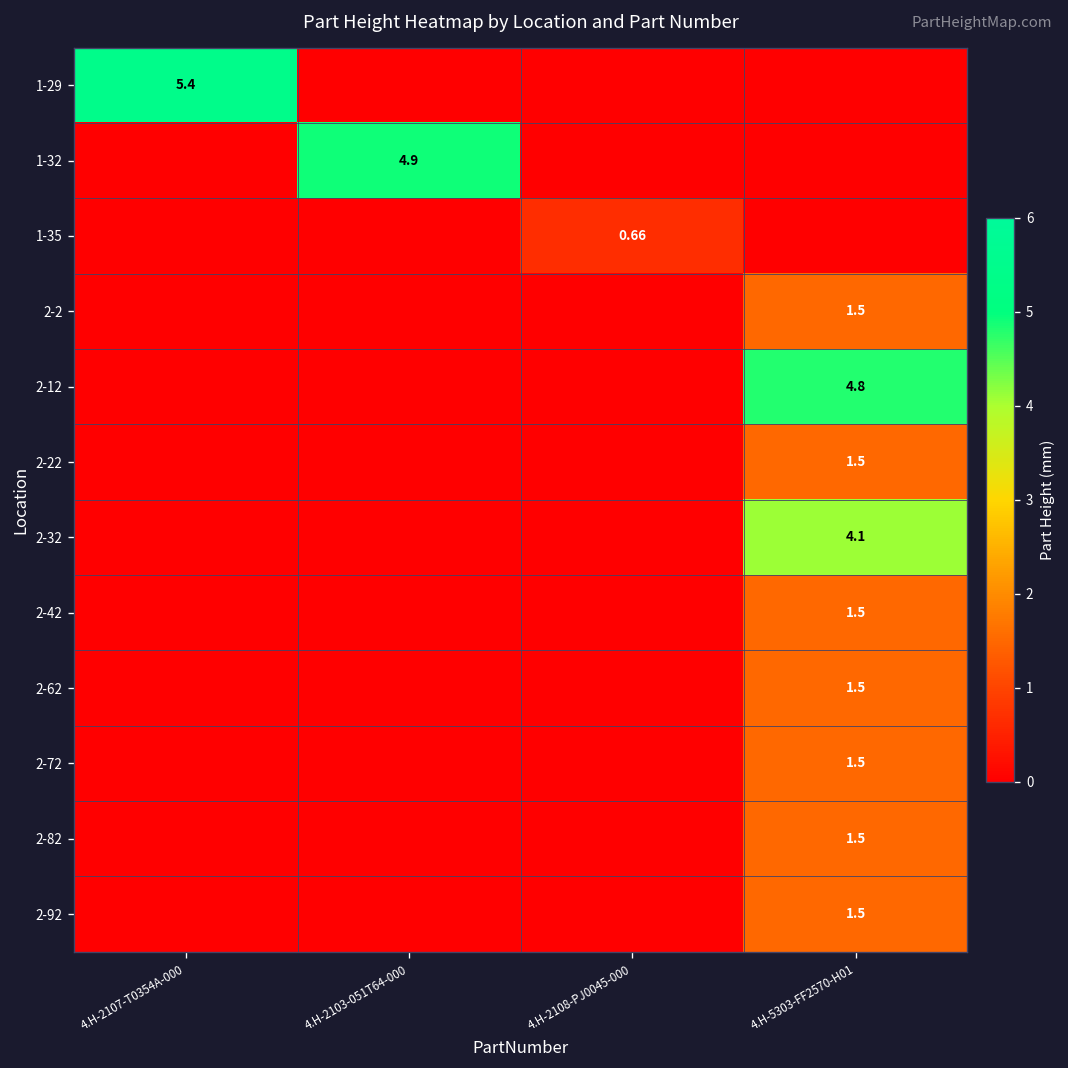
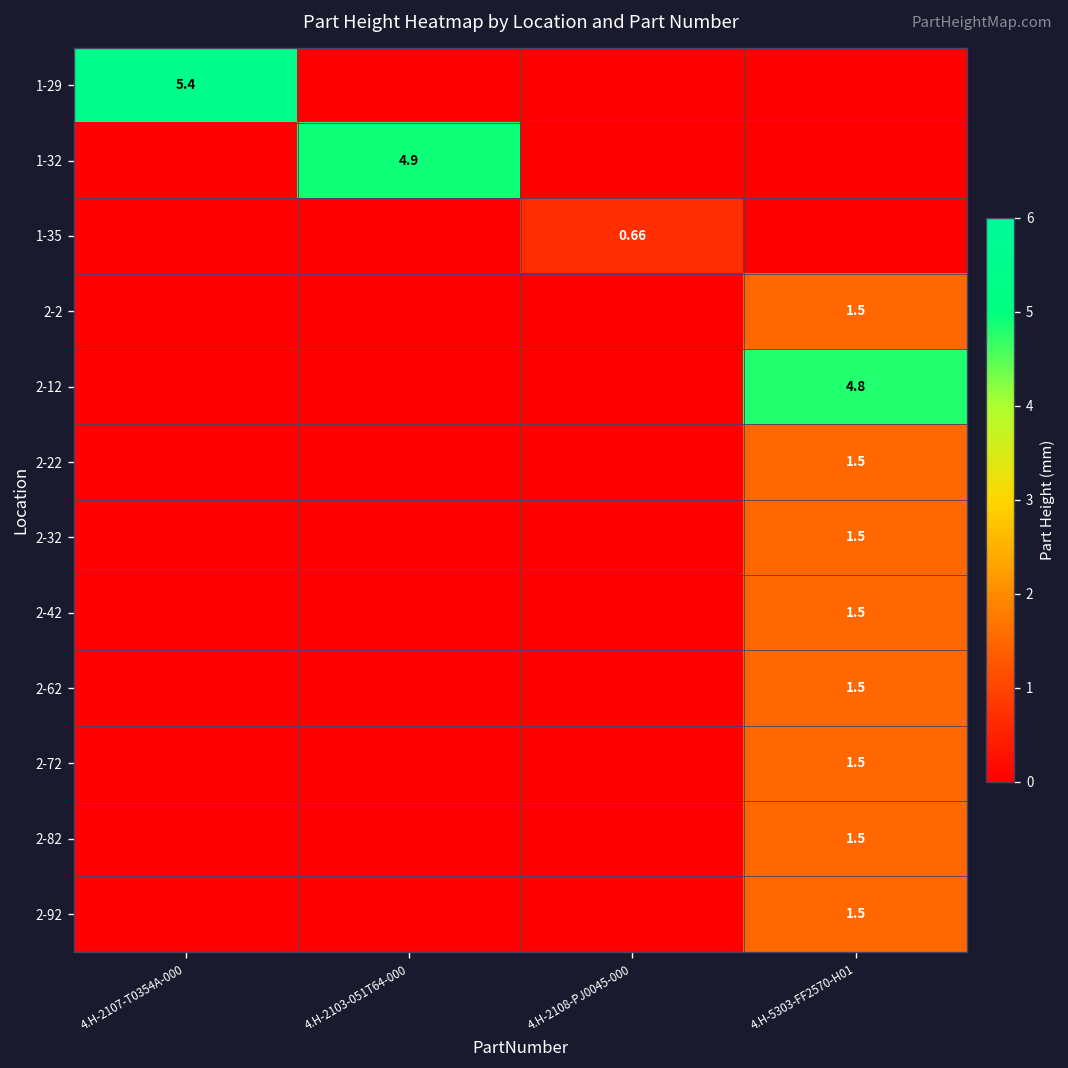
  {
    "1-29": {
      "4.H-2107-T0354A-000": 5.4
    },
    "1-32": {
      "4.H-2103-051T64-000": 4.9
    },
    "1-35": {
      "4.H-2108-PJ0045-000": 0.66
    },
    "2-2": {
      "4.H-5303-FF2570-H01": 1.5
    },
    "2-12": {
      "4.H-5303-FF2570-H01": 4.8
    },
    "2-22": {
      "4.H-5303-FF2570-H01": 1.5
    },
    "2-32": {
-     "4.H-5303-FF2570-H01": 4.1
+     "4.H-5303-FF2570-H01": 1.5
    },
    "2-42": {
      "4.H-5303-FF2570-H01": 1.5
    },
    "2-62": {
      "4.H-5303-FF2570-H01": 1.5
    },
    "2-72": {
      "4.H-5303-FF2570-H01": 1.5
    },
    "2-82": {
      "4.H-5303-FF2570-H01": 1.5
    },
    "2-92": {
      "4.H-5303-FF2570-H01": 1.5
    }
  }
